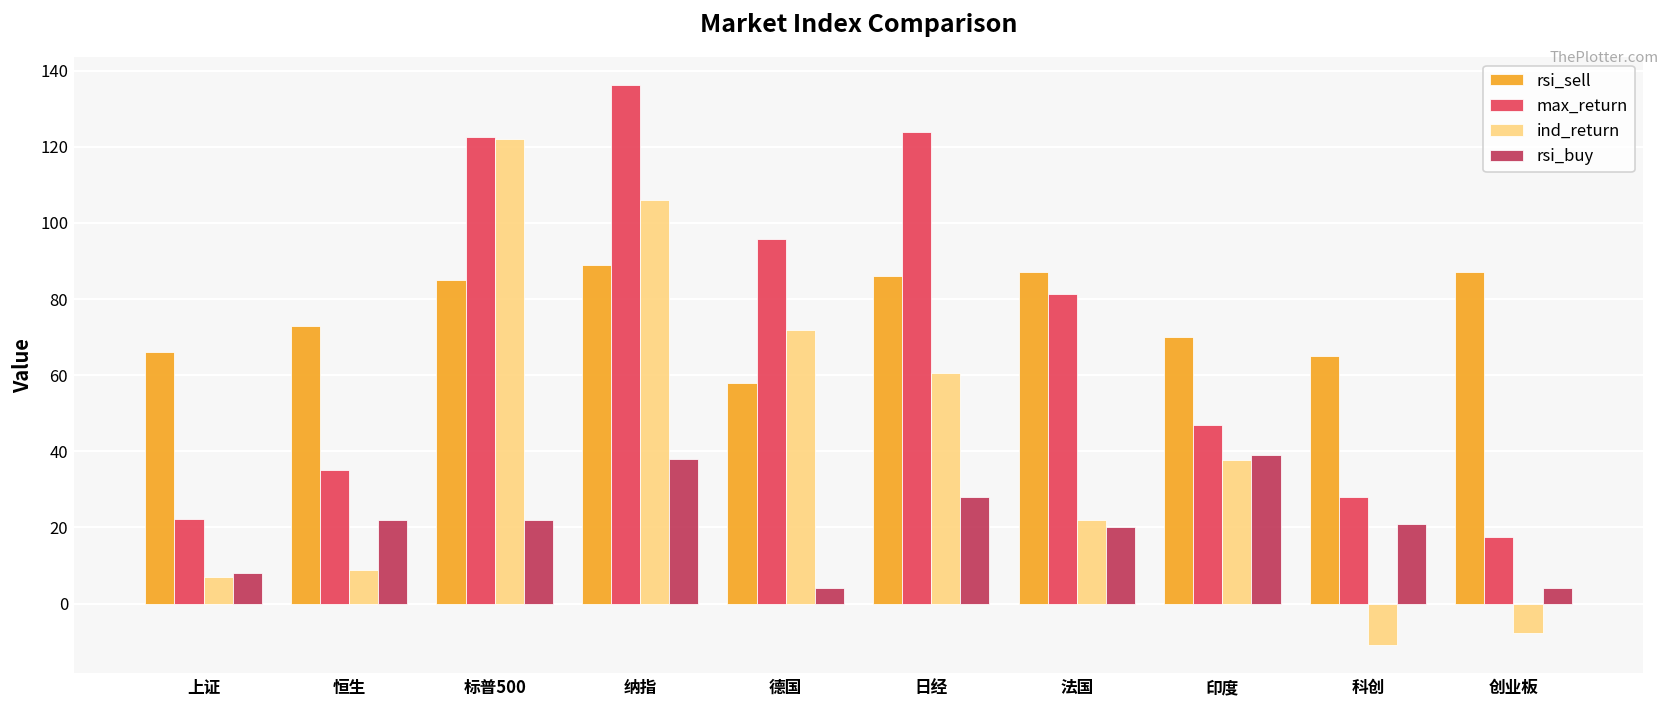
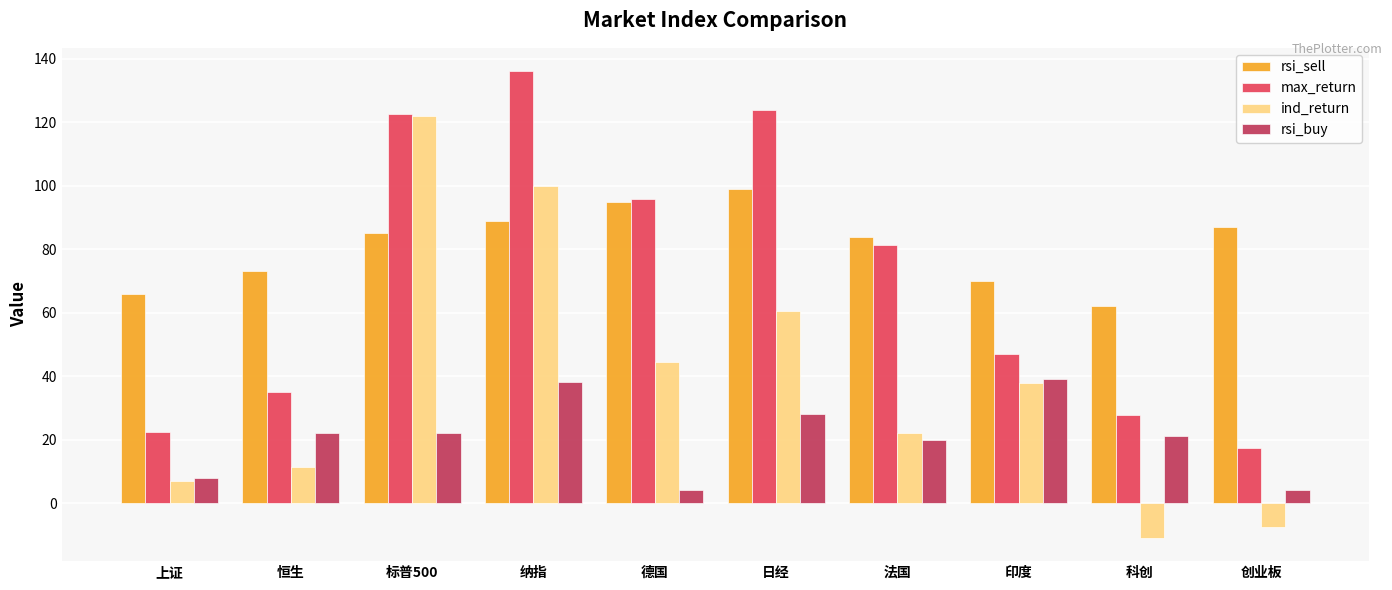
  {
    "rsi_sell": {
      "上证": 66,
      "恒生": 73,
      "标普500": 85,
      "纳指": 89,
-     "德国": 58,
-     "日经": 86,
-     "法国": 87,
+     "德国": 95,
+     "日经": 99,
+     "法国": 84,
      "印度": 70,
-     "科创": 65,
+     "科创": 62,
      "创业板": 87
    },
    "ind_return": {
      "上证": 7,
-     "恒生": 9,
+     "恒生": 11,
      "标普500": 122,
-     "纳指": 106,
-     "德国": 72,
+     "纳指": 100,
+     "德国": 44,
      "日经": 61,
      "法国": 22,
      "印度": 38,
      "科创": -11,
      "创业板": -8
    }
  }
